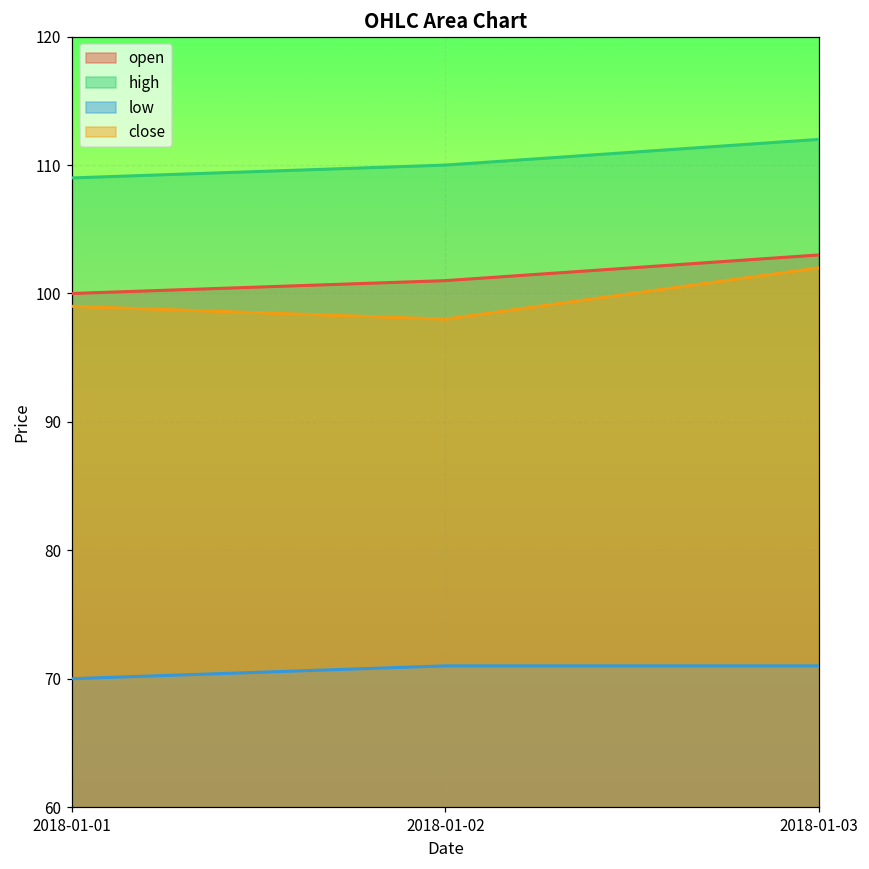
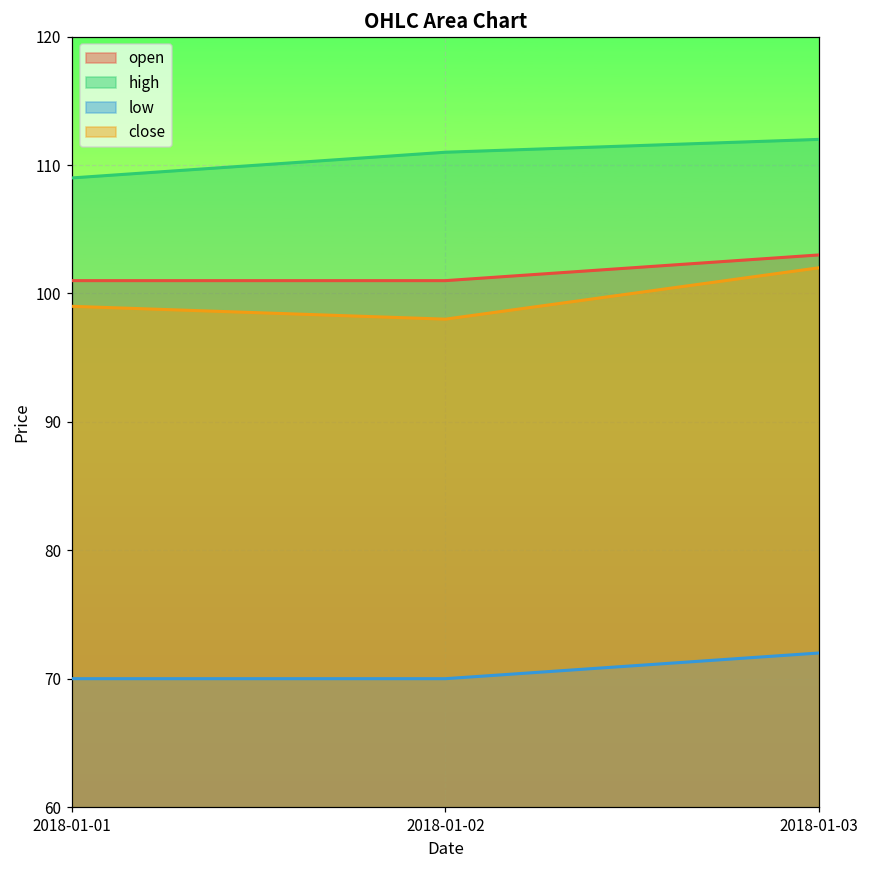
  {
    "open": {
-     "2018-01-01": 100,
+     "2018-01-01": 101,
      "2018-01-02": 101,
      "2018-01-03": 103
    },
    "high": {
      "2018-01-01": 109,
-     "2018-01-02": 110,
+     "2018-01-02": 111,
      "2018-01-03": 112
    },
    "low": {
      "2018-01-01": 70,
-     "2018-01-02": 71,
-     "2018-01-03": 71
+     "2018-01-02": 70,
+     "2018-01-03": 72
    },
    "close": {
      "2018-01-01": 99,
      "2018-01-02": 98,
      "2018-01-03": 102
    }
  }
